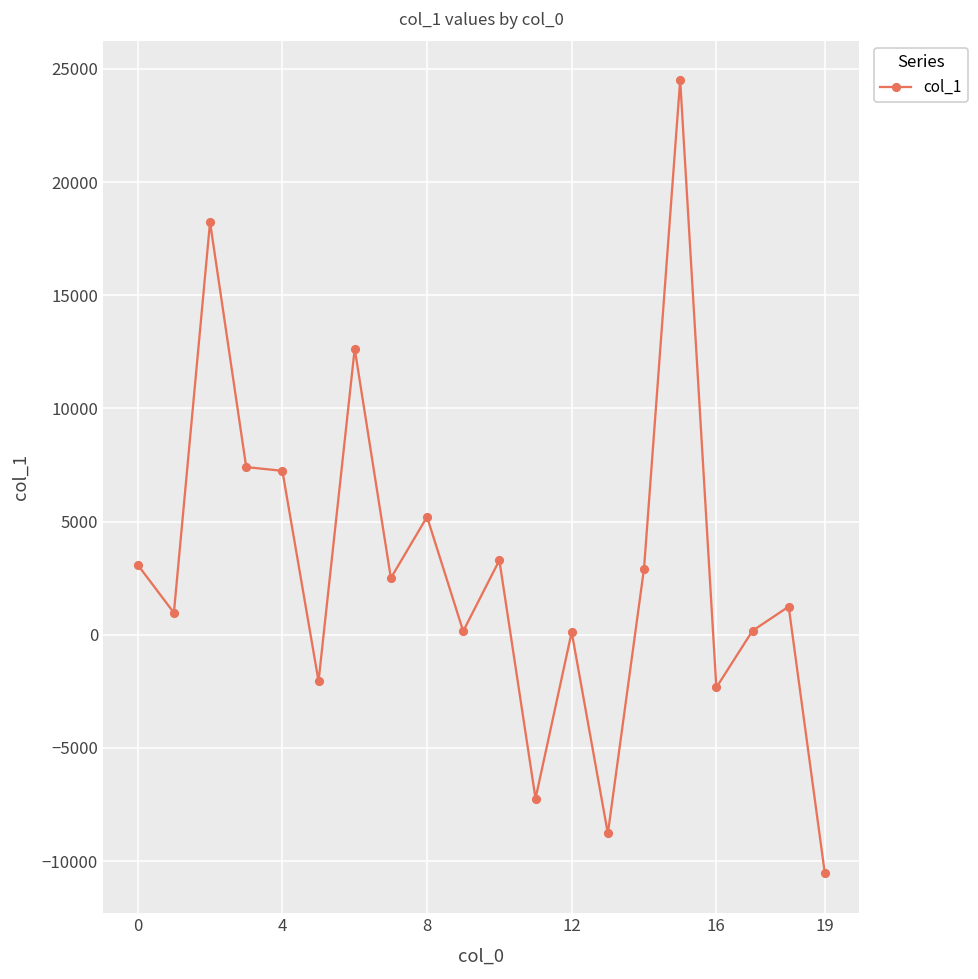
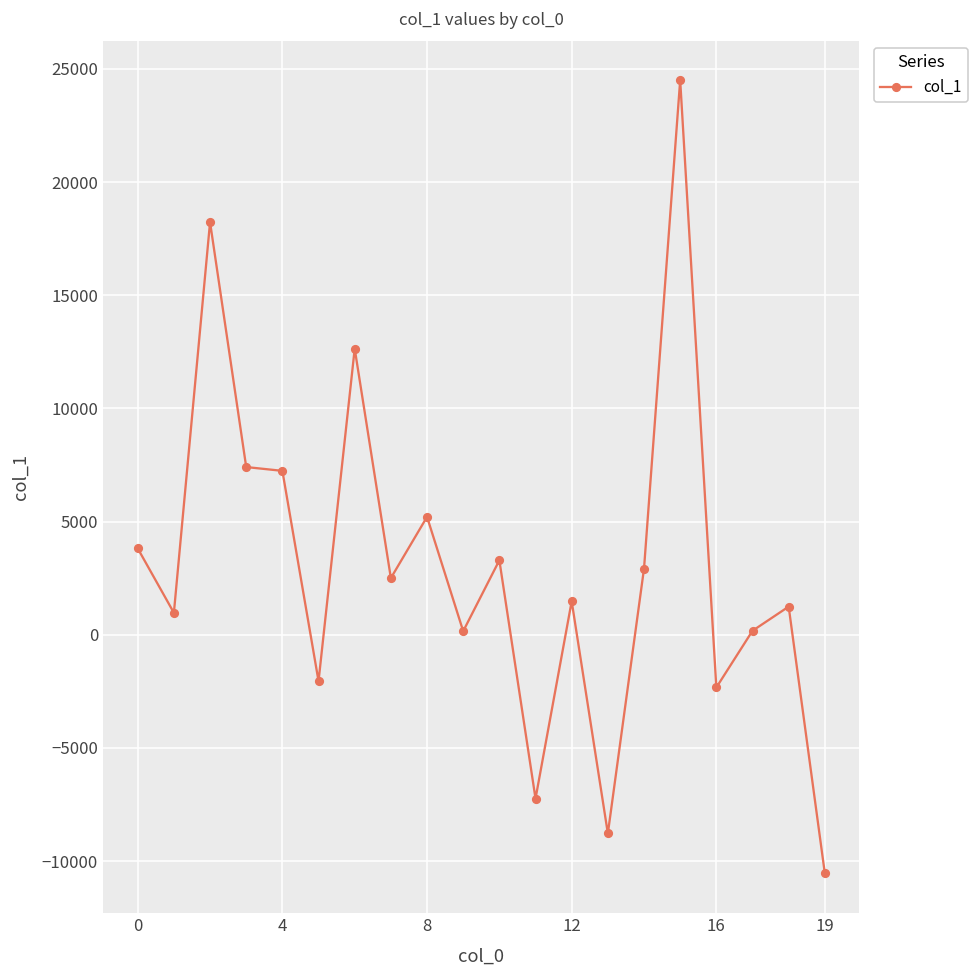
  {
-   "0": 3100,
+   "0": 3800,
    "4": 7200,
    "8": 5200,
-   "12": 100,
+   "12": 1500,
    "16": -2300,
    "19": -10500
  }
